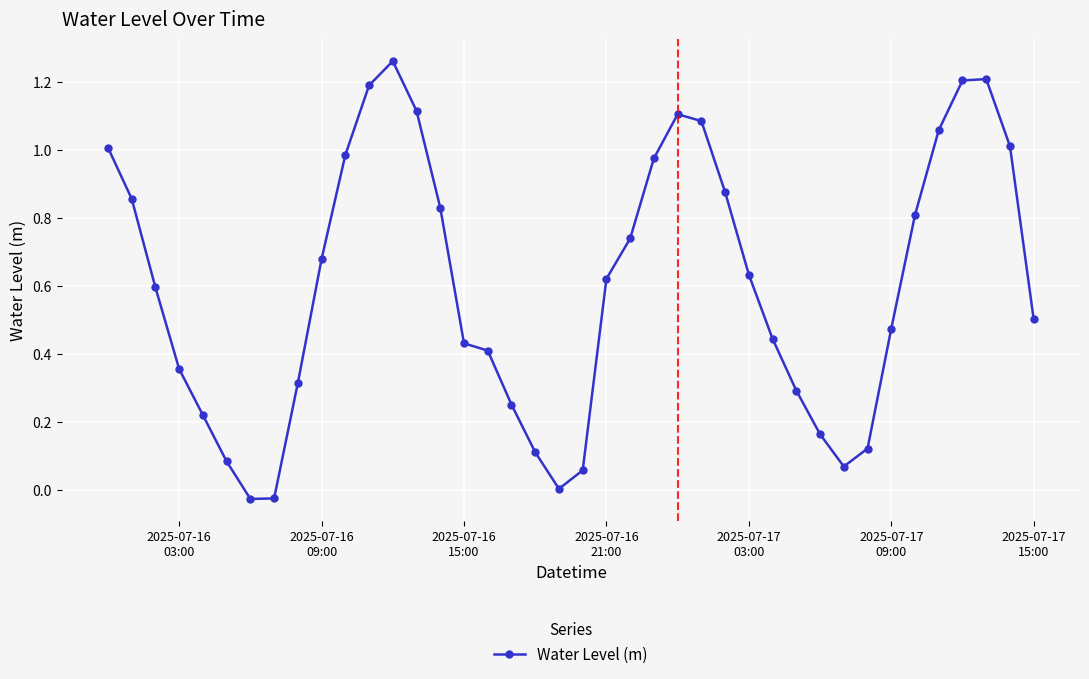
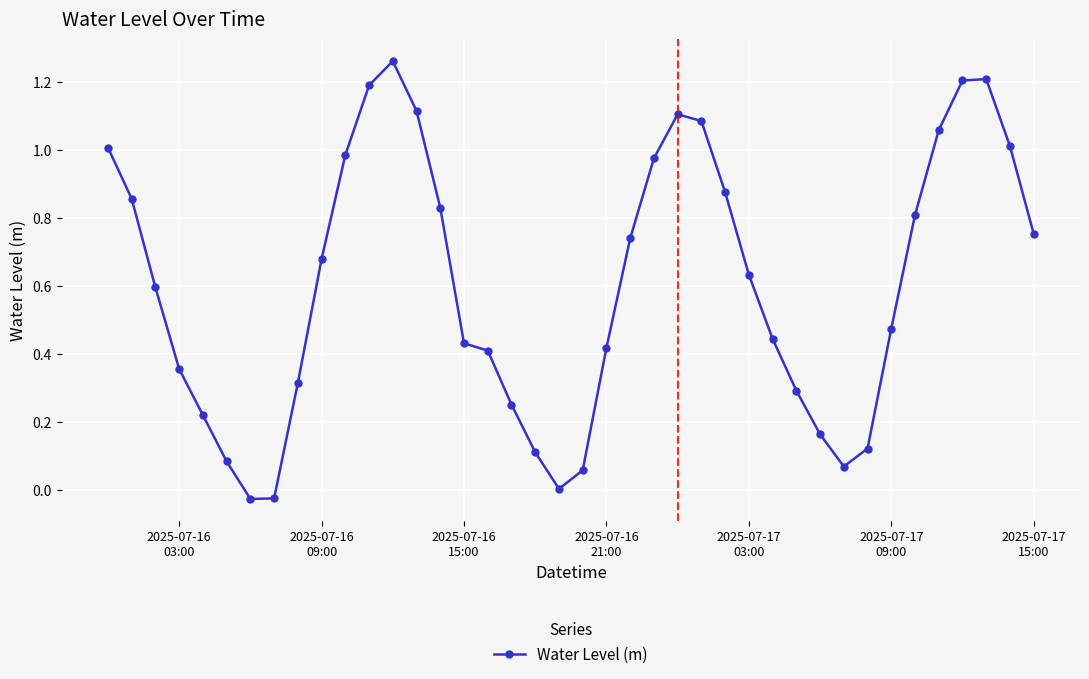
  {
    "2025-07-16 03:00": 0.36,
    "2025-07-16 09:00": 0.68,
    "2025-07-16 15:00": 0.43,
-   "2025-07-16 21:00": 0.62,
+   "2025-07-16 21:00": 0.42,
    "2025-07-17 03:00": 0.63,
    "2025-07-17 09:00": 0.48,
-   "2025-07-17 15:00": 0.50
+   "2025-07-17 15:00": 0.75
  }
